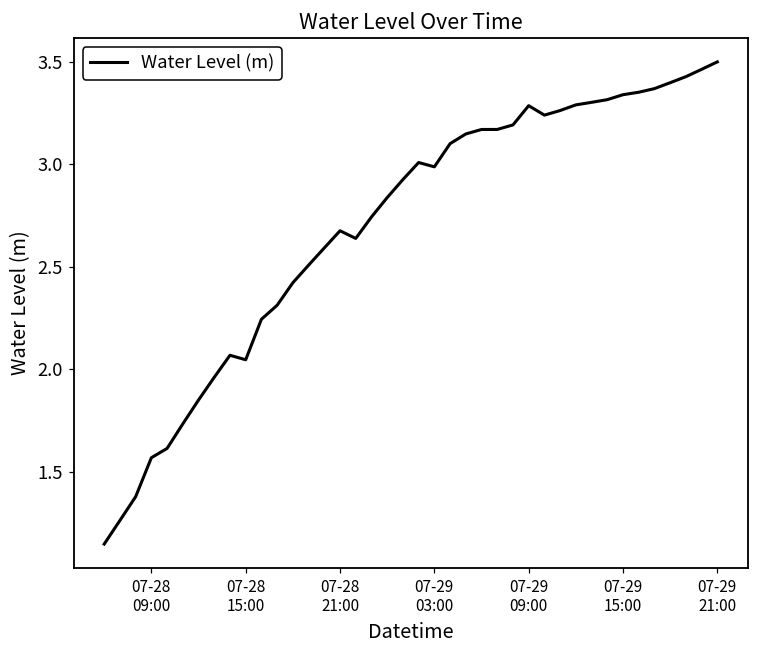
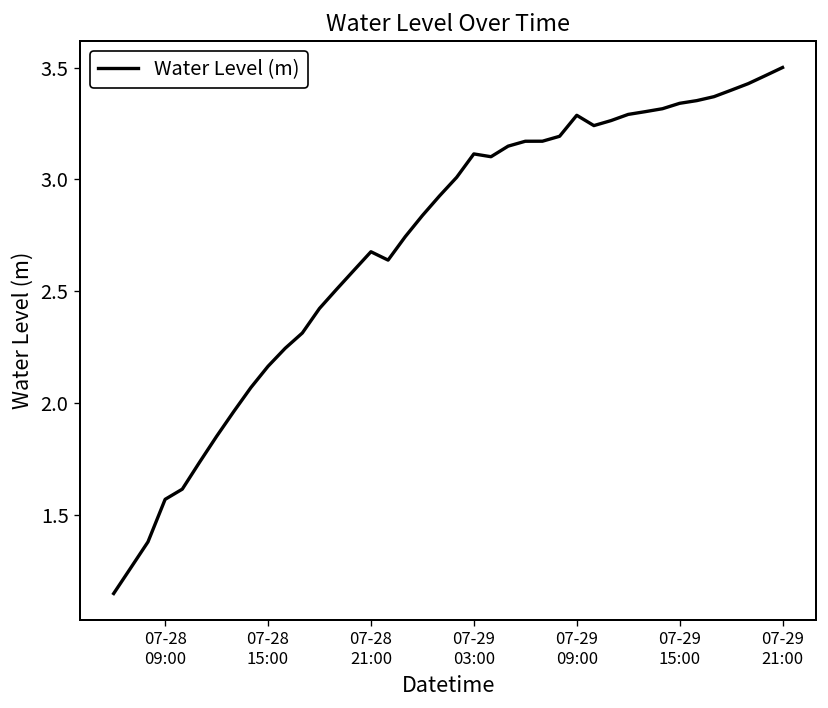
  {
    "07-28 09:00": 1.57,
-   "07-28 15:00": 2.05,
+   "07-28 15:00": 2.16,
    "07-28 21:00": 2.68,
-   "07-29 03:00": 2.99,
+   "07-29 03:00": 3.11,
    "07-29 09:00": 3.29,
    "07-29 15:00": 3.34,
    "07-29 21:00": 3.50
  }
